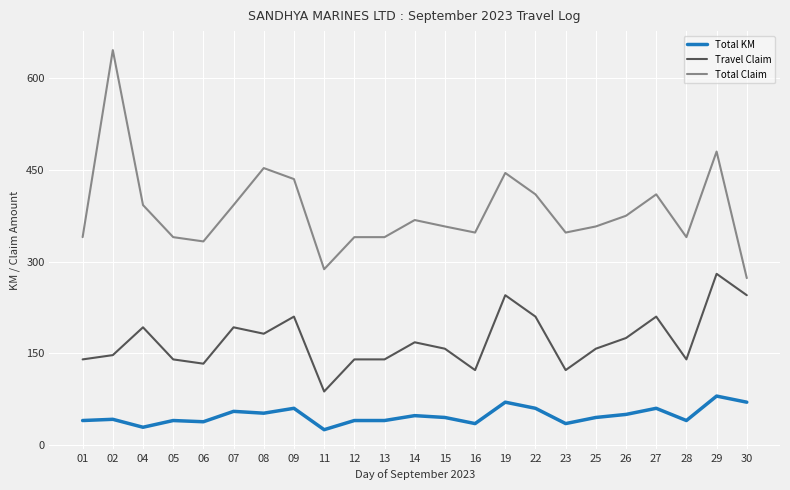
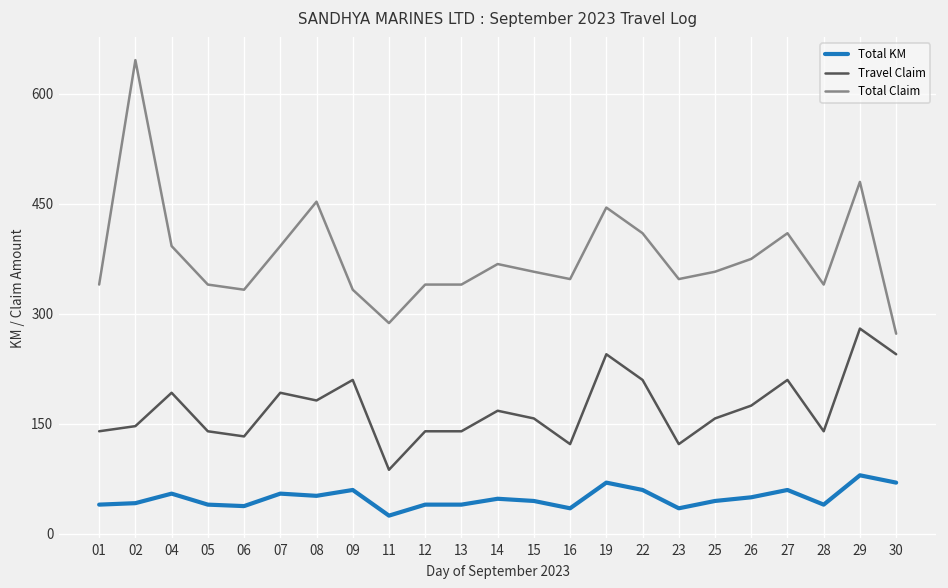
  {
    "Total KM": {
      "01": 40,
      "02": 40,
-     "04": 30,
+     "04": 60,
      "05": 40,
      "06": 40,
      "07": 60,
      "08": 50,
      "09": 60,
      "11": 30,
      "12": 40,
      "13": 40,
      "14": 50,
      "15": 50,
      "16": 40,
      "19": 70,
      "22": 60,
      "23": 40,
      "25": 50,
      "26": 50,
      "27": 60,
      "28": 40,
      "29": 80,
      "30": 70
    },
    "Travel Claim": {
      "01": 140,
      "02": 150,
      "04": 190,
      "05": 140,
      "06": 130,
      "07": 190,
      "08": 180,
      "09": 210,
      "11": 90,
      "12": 140,
      "13": 140,
      "14": 170,
      "15": 160,
      "16": 120,
      "19": 250,
      "22": 210,
      "23": 120,
      "25": 160,
      "26": 180,
      "27": 210,
      "28": 140,
      "29": 280,
      "30": 250
    },
    "Total Claim": {
      "01": 340,
      "02": 650,
      "04": 390,
      "05": 340,
      "06": 330,
      "07": 390,
      "08": 450,
-     "09": 440,
+     "09": 330,
      "11": 290,
      "12": 340,
      "13": 340,
      "14": 370,
      "15": 360,
      "16": 350,
      "19": 450,
      "22": 410,
      "23": 350,
      "25": 360,
      "26": 380,
      "27": 410,
      "28": 340,
      "29": 480,
      "30": 270
    }
  }
